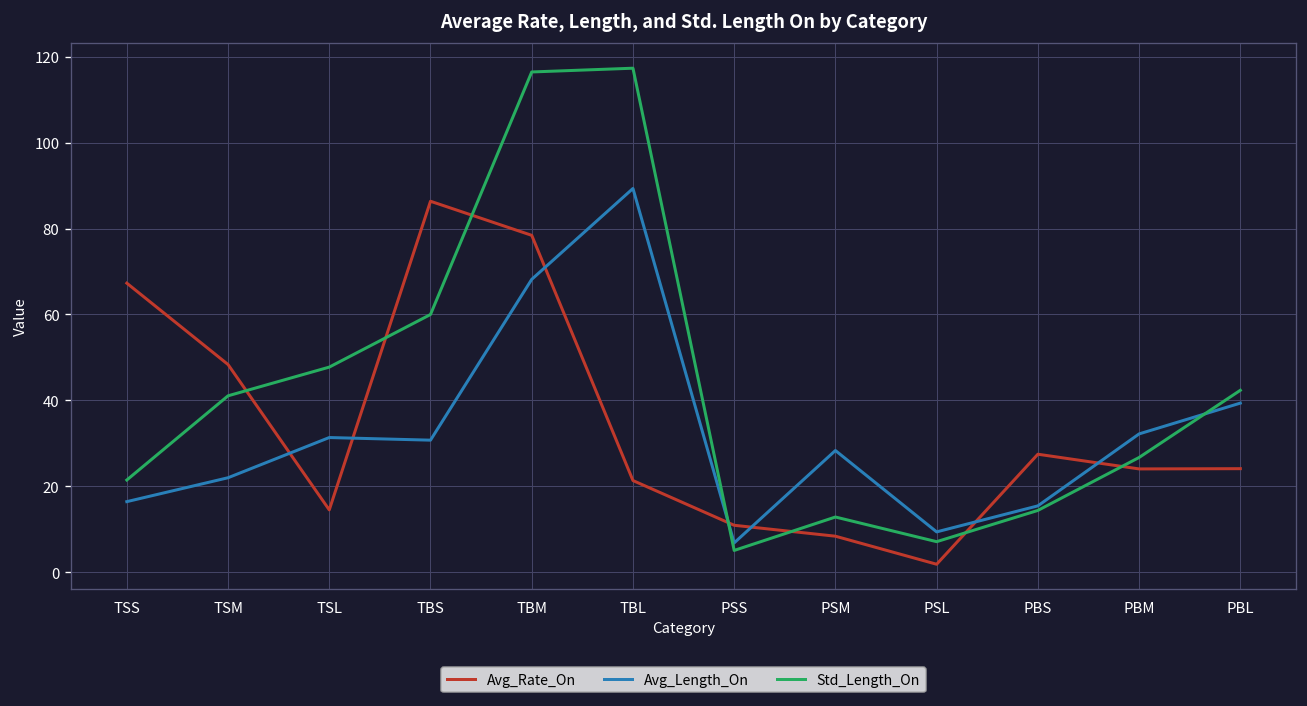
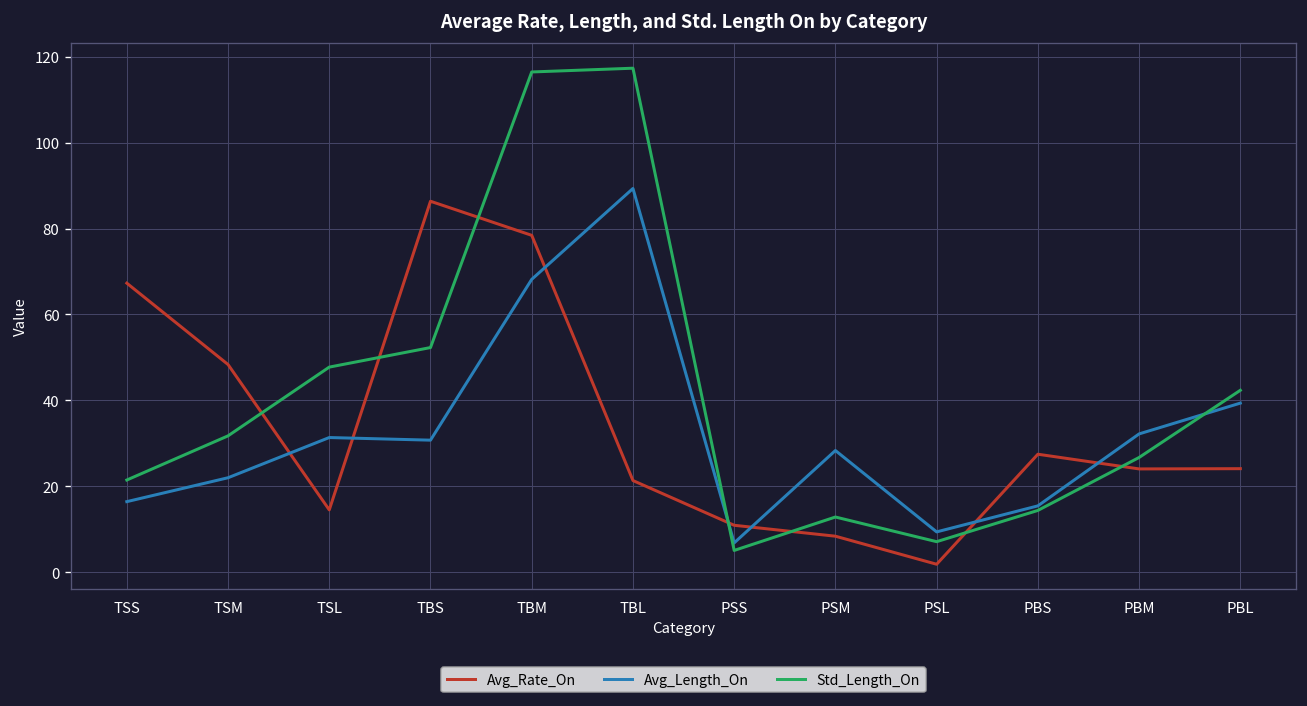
  {
    "Avg_Rate_On": {
      "TSS": 67,
      "TSM": 48,
      "TSL": 15,
      "TBS": 86,
      "TBM": 78,
      "TBL": 21,
      "PSS": 11,
      "PSM": 8,
      "PSL": 2,
      "PBS": 27,
      "PBM": 24,
      "PBL": 24
    },
    "Avg_Length_On": {
      "TSS": 16,
      "TSM": 22,
      "TSL": 31,
      "TBS": 31,
      "TBM": 68,
      "TBL": 89,
      "PSS": 7,
      "PSM": 28,
      "PSL": 9,
      "PBS": 15,
      "PBM": 32,
      "PBL": 39
    },
    "Std_Length_On": {
      "TSS": 21,
-     "TSM": 41,
+     "TSM": 32,
      "TSL": 48,
-     "TBS": 60,
+     "TBS": 52,
      "TBM": 116,
      "TBL": 117,
      "PSS": 5,
      "PSM": 13,
      "PSL": 7,
      "PBS": 14,
      "PBM": 27,
      "PBL": 42
    }
  }
